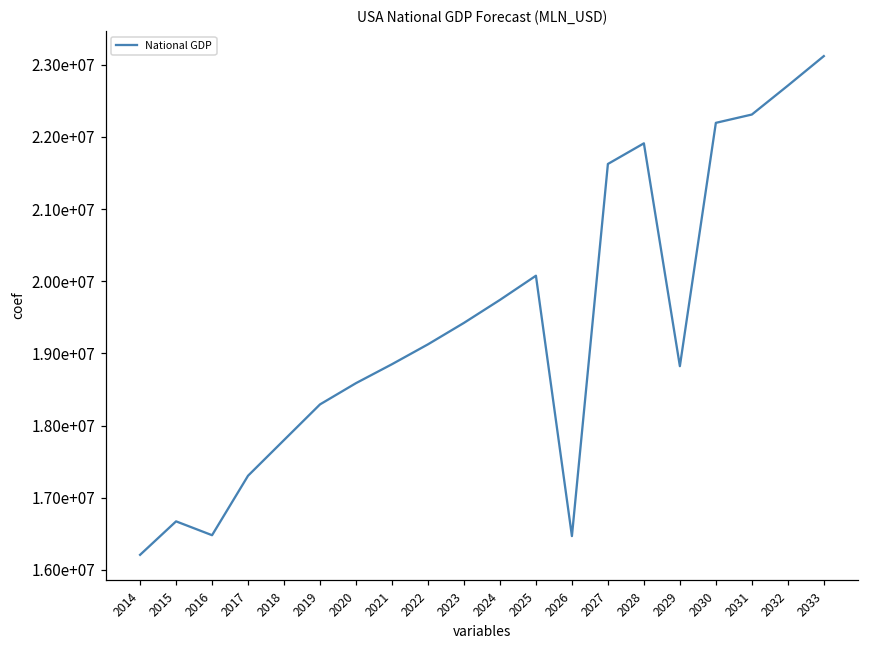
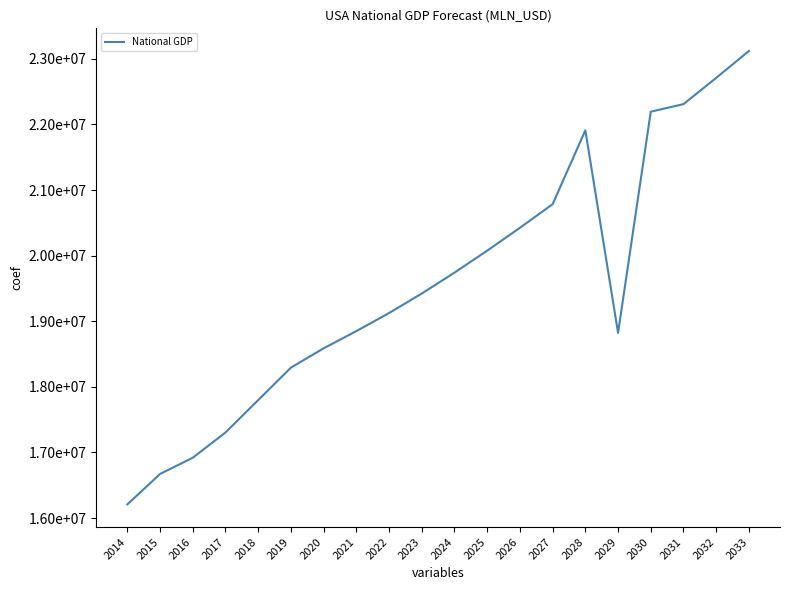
  {
    "2014": 16200000,
    "2015": 16700000,
-   "2016": 16500000,
+   "2016": 16900000,
    "2017": 17300000,
    "2018": 17800000,
    "2019": 18300000,
    "2020": 18600000,
    "2021": 18800000,
    "2022": 19100000,
    "2023": 19400000,
    "2024": 19700000,
    "2025": 20100000,
-   "2026": 16500000,
-   "2027": 21600000,
+   "2026": 20400000,
+   "2027": 20800000,
    "2028": 21900000,
    "2029": 18800000,
    "2030": 22200000,
    "2031": 22300000,
    "2032": 22700000,
    "2033": 23100000
  }
